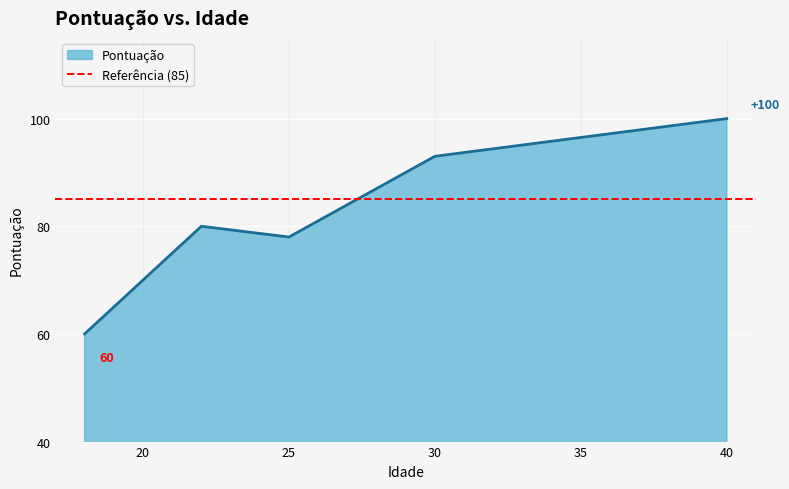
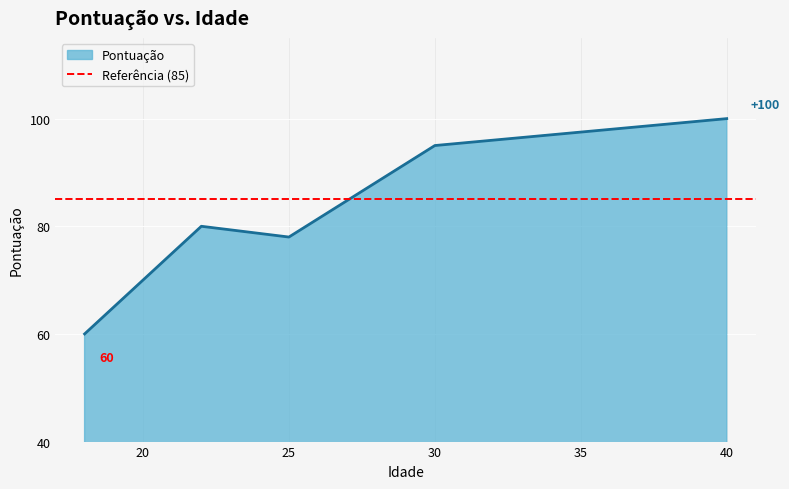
  {
    "25": 78,
-   "30": 93
+   "30": 95
  }
